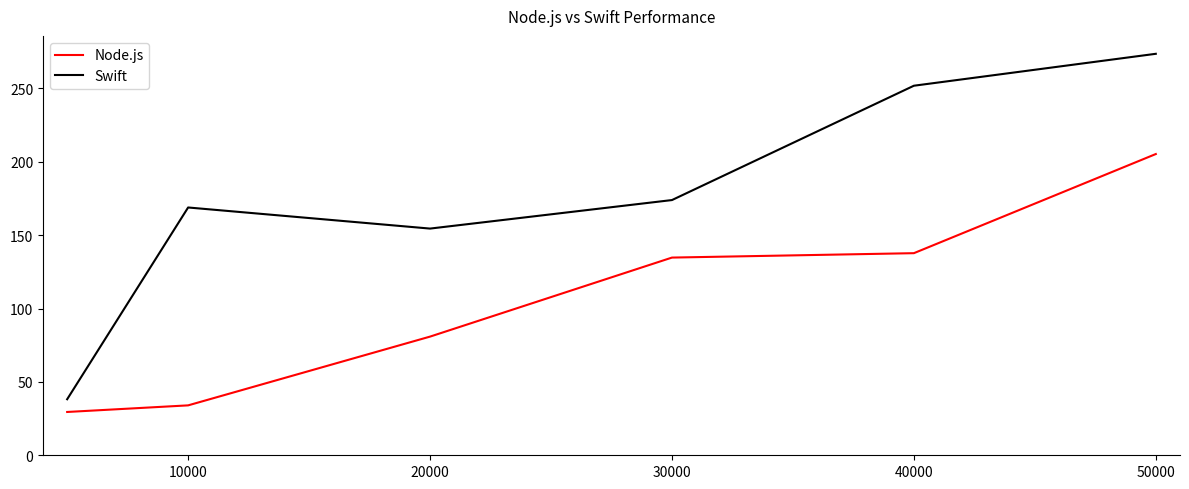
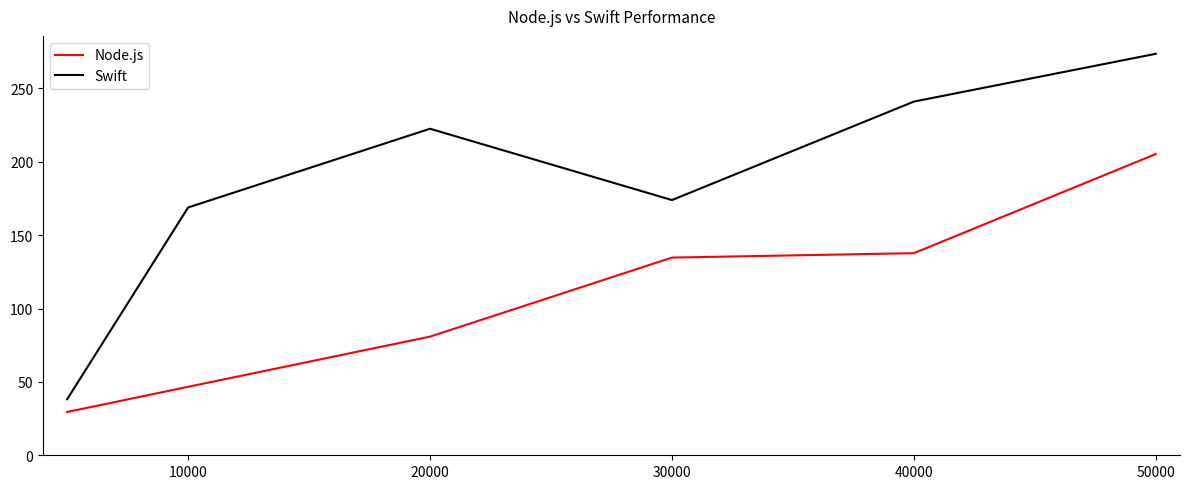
  {
    "Node.js": {
-     "10000": 34,
+     "10000": 47,
      "20000": 81,
      "30000": 135,
      "40000": 138,
      "50000": 205
    },
    "Swift": {
      "10000": 169,
-     "20000": 154,
+     "20000": 222,
      "30000": 174,
-     "40000": 252,
+     "40000": 241,
      "50000": 274
    }
  }
